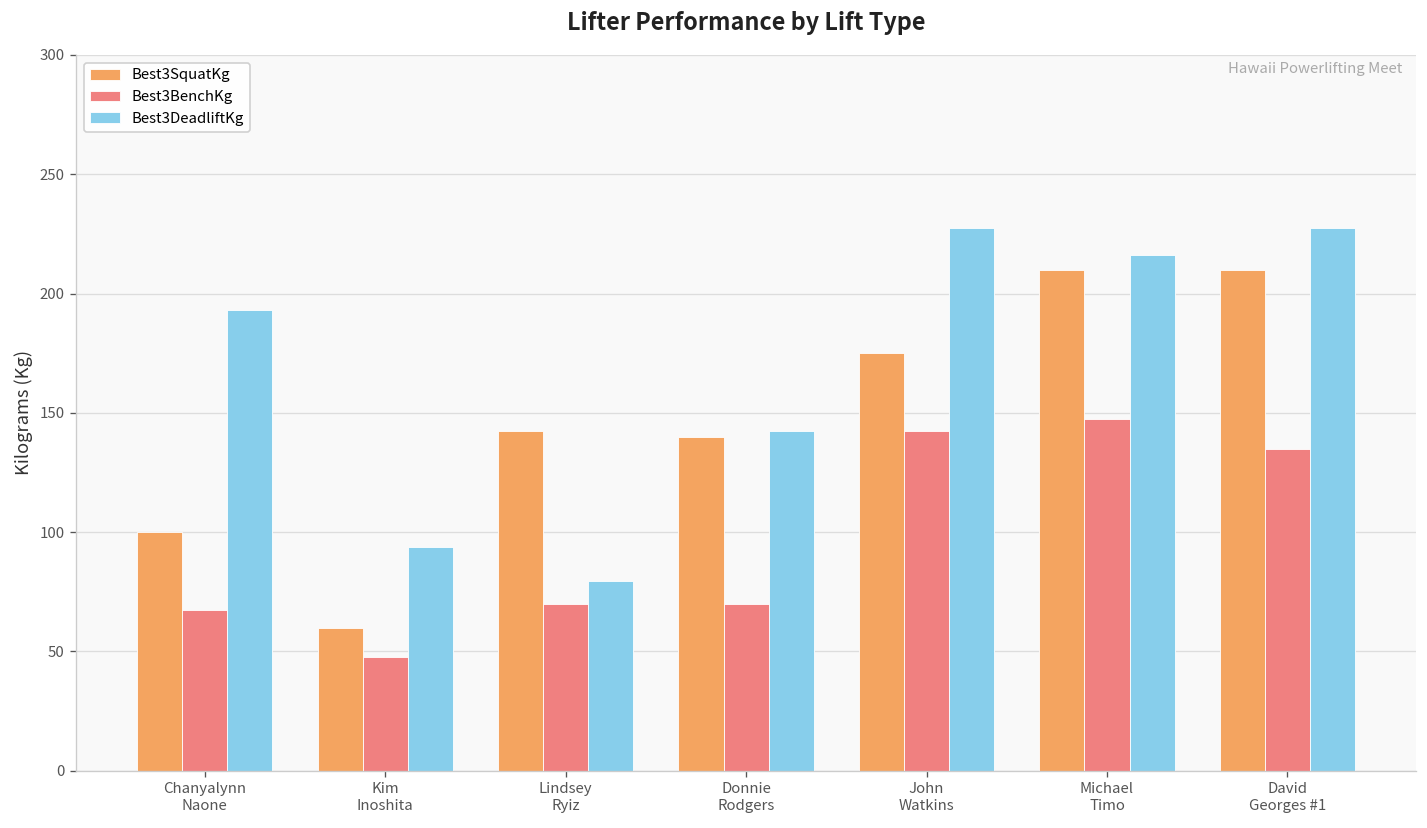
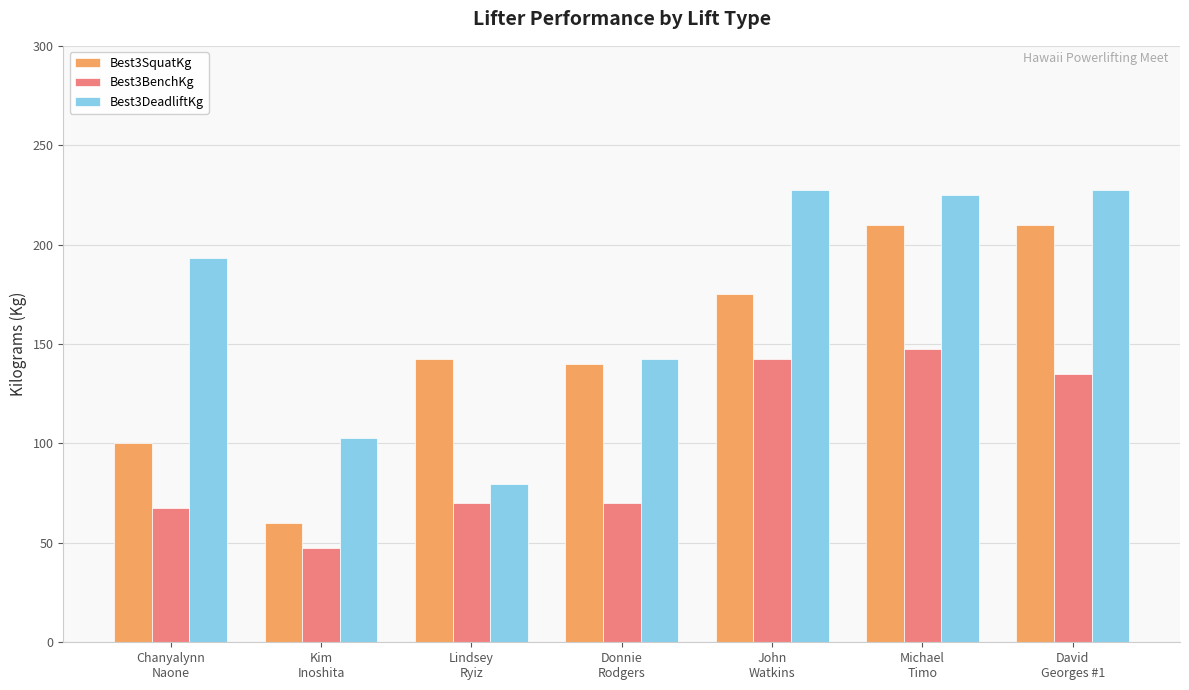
  {
    "Best3DeadliftKg": {
      "Chanyalynn Naone": 193,
-     "Kim Inoshita": 94,
+     "Kim Inoshita": 103,
      "Lindsey Ryiz": 80,
      "Donnie Rodgers": 143,
      "John Watkins": 228,
-     "Michael Timo": 216,
+     "Michael Timo": 225,
      "David Georges #1": 228
    }
  }
